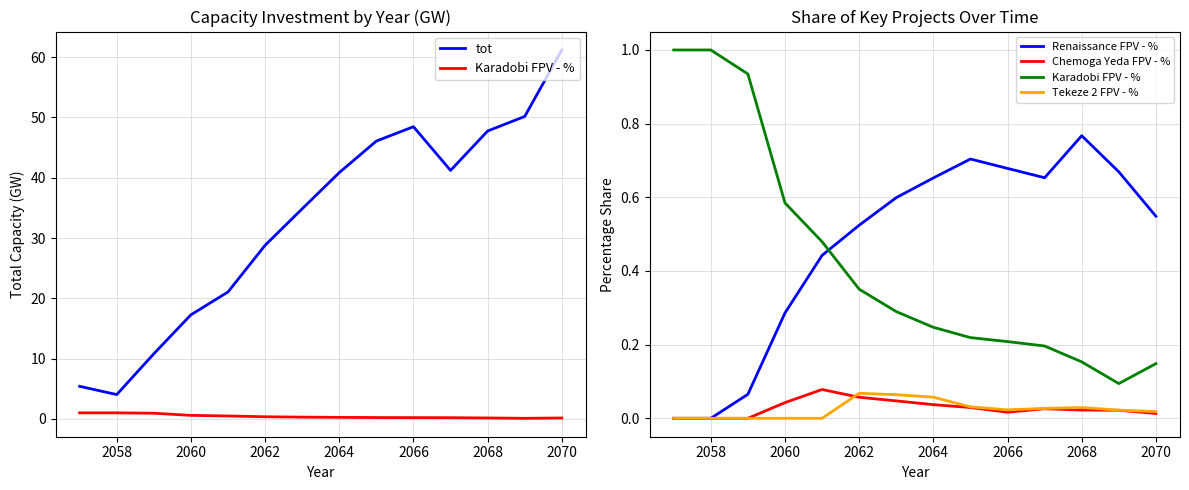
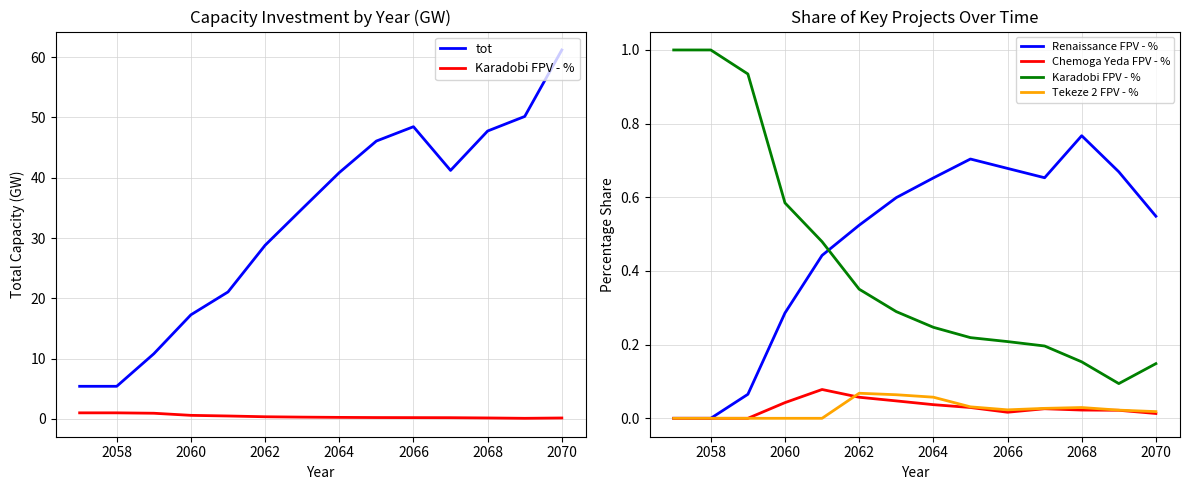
  {
    "Capacity Investment by Year (GW)": {
      "tot": {
-       "2058": 4,
+       "2058": 5,
        "2060": 17,
        "2062": 29,
        "2064": 41,
        "2066": 48,
        "2068": 48
      }
    },
    "Share of Key Projects Over Time": {
      "Renaissance FPV - %": {
        "2060": 0.29,
        "2062": 0.52,
        "2064": 0.65,
        "2066": 0.68,
        "2068": 0.77,
        "2070": 0.55
      },
      "Chemoga Yeda FPV - %": {
        "2060": 0.04,
        "2062": 0.06,
        "2064": 0.04,
        "2068": 0.02
      },
      "Karadobi FPV - %": {
        "2058": 1.00,
        "2060": 0.58,
        "2062": 0.35,
        "2064": 0.25,
        "2066": 0.21,
        "2068": 0.15,
        "2070": 0.15
      },
      "Tekeze 2 FPV - %": {
        "2060": 0.00,
        "2062": 0.07,
        "2064": 0.06,
        "2068": 0.03
      }
    }
  }
